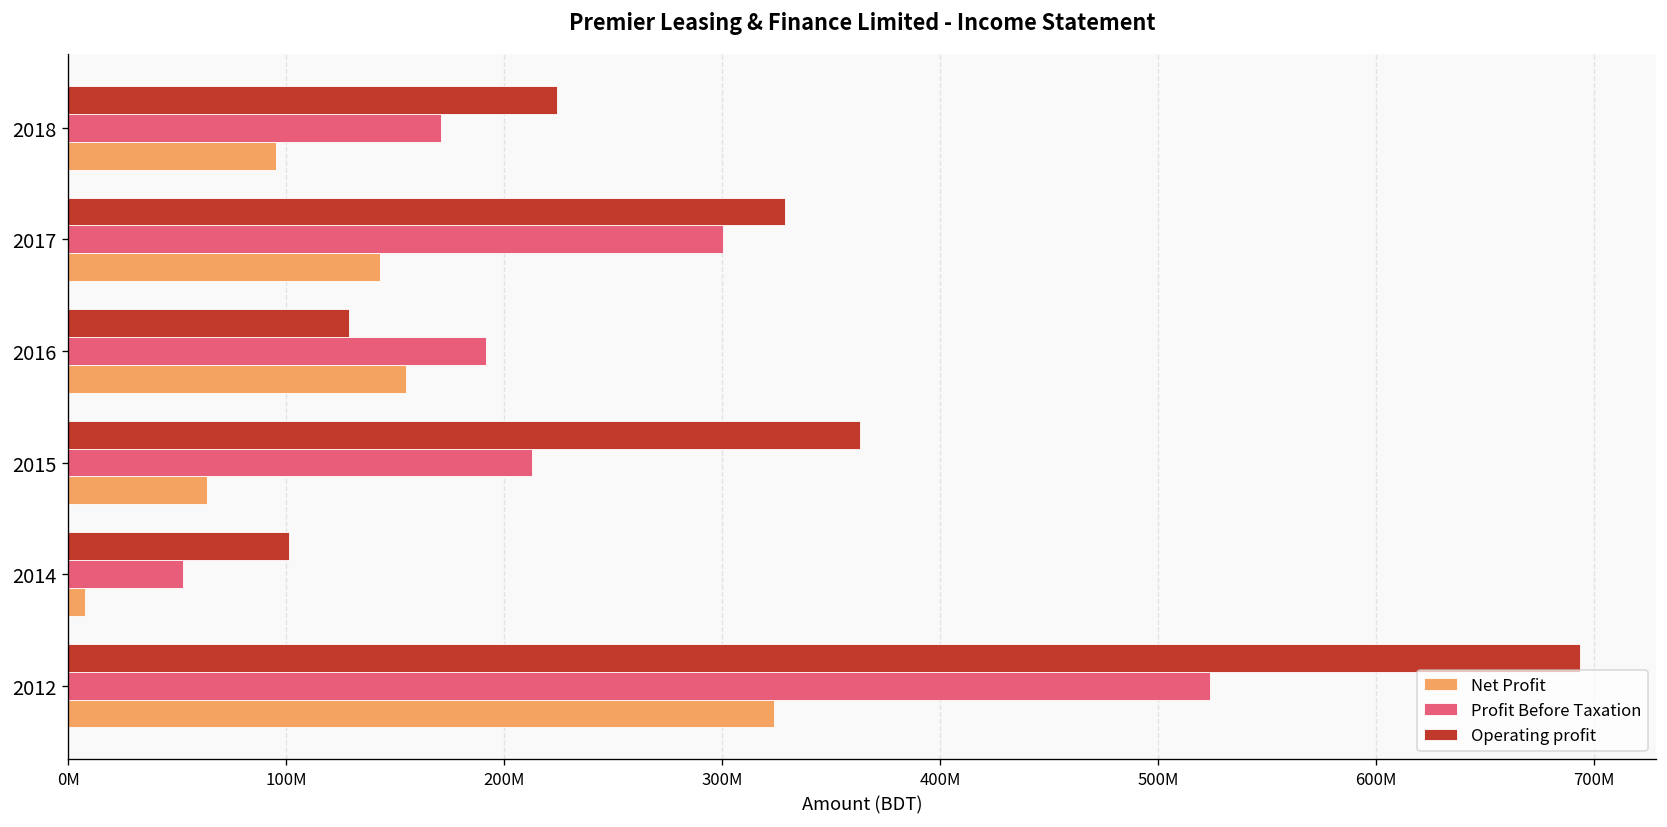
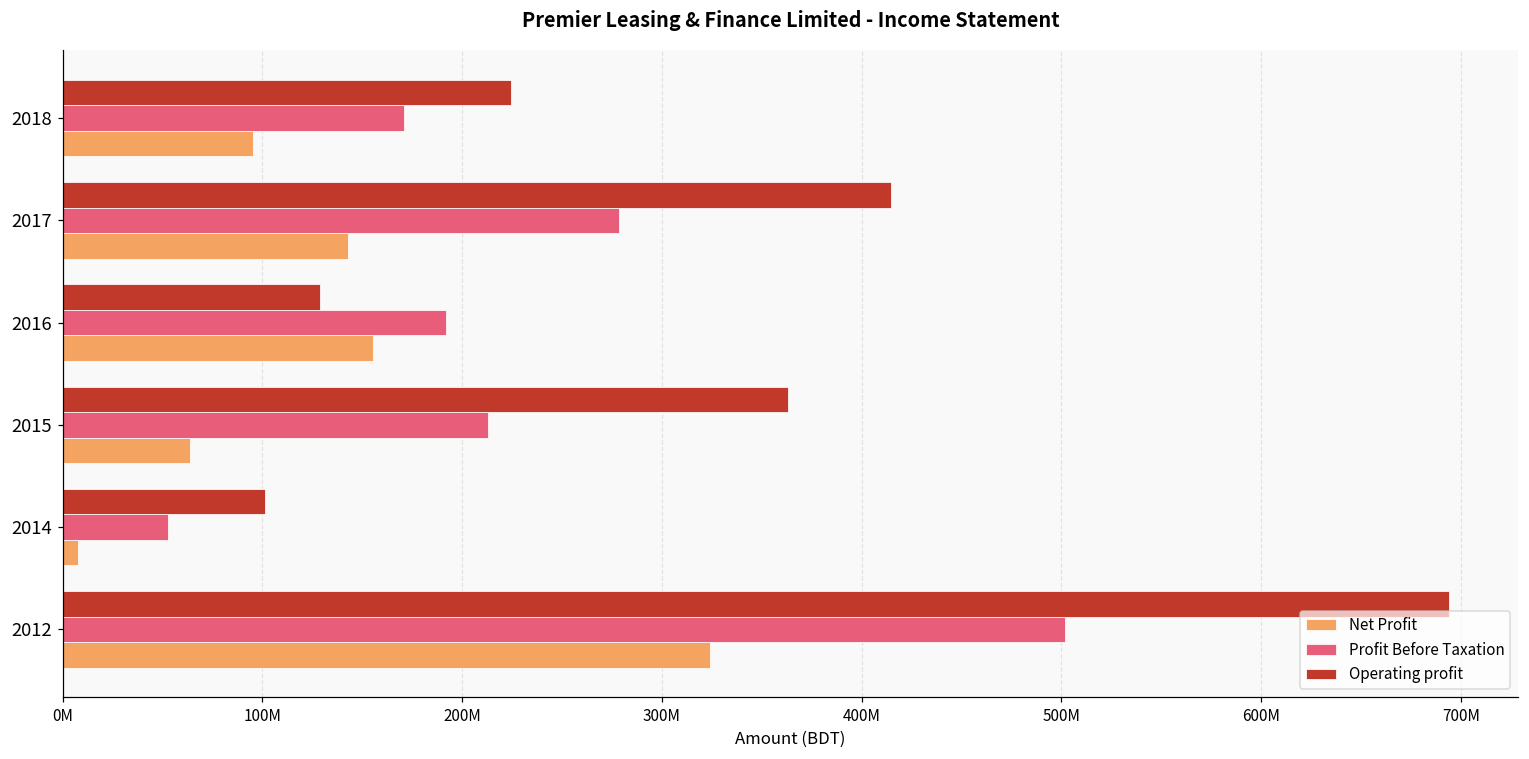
  {
    "Net Profit": {
      "2018": 95000000,
      "2017": 143000000,
      "2016": 155000000,
      "2015": 64000000,
      "2014": 8000000,
      "2012": 324000000
    },
    "Profit Before Taxation": {
      "2018": 171000000,
-     "2017": 301000000,
+     "2017": 279000000,
      "2016": 192000000,
      "2015": 213000000,
      "2014": 53000000,
-     "2012": 524000000
+     "2012": 502000000
    },
    "Operating profit": {
      "2018": 224000000,
-     "2017": 329000000,
+     "2017": 415000000,
      "2016": 129000000,
      "2015": 363000000,
      "2014": 101000000,
      "2012": 694000000
    }
  }
